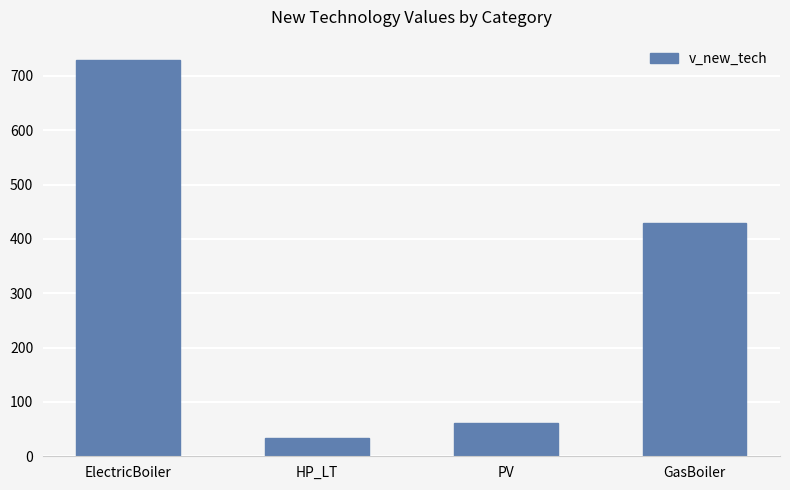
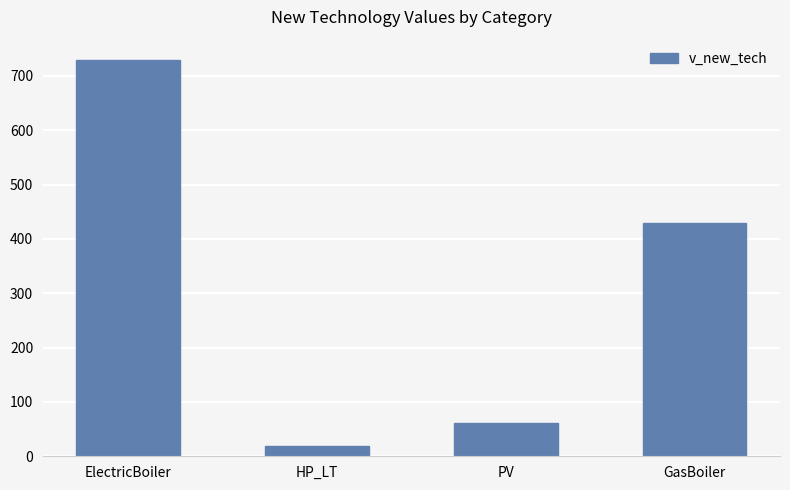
  {
    "ElectricBoiler": 730,
-   "HP_LT": 30,
+   "HP_LT": 20,
    "PV": 60,
    "GasBoiler": 430
  }
